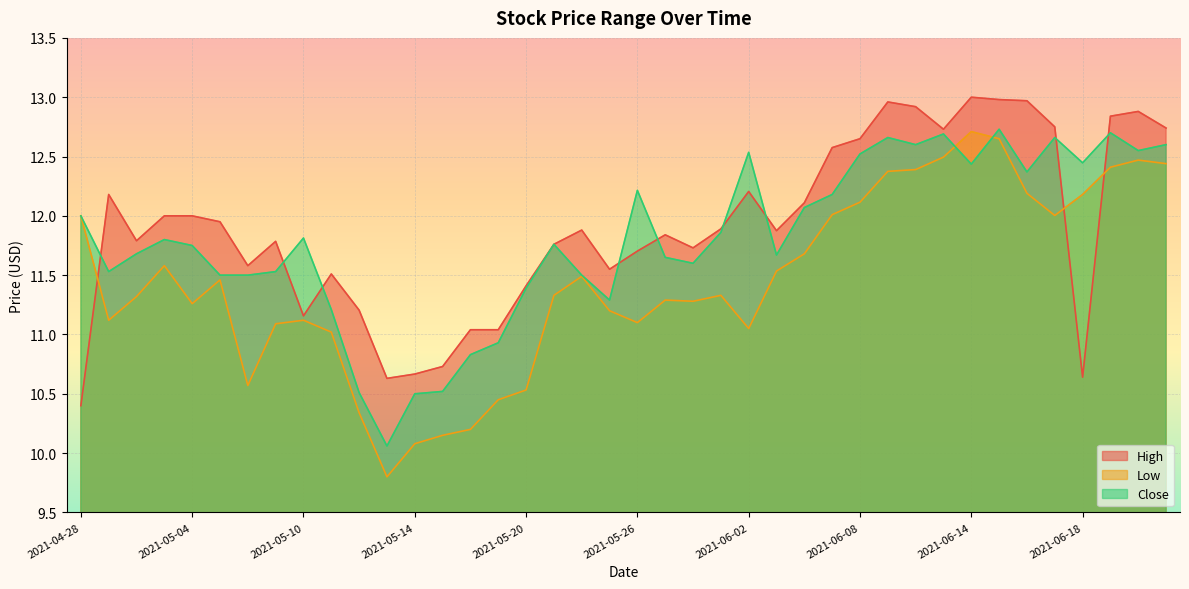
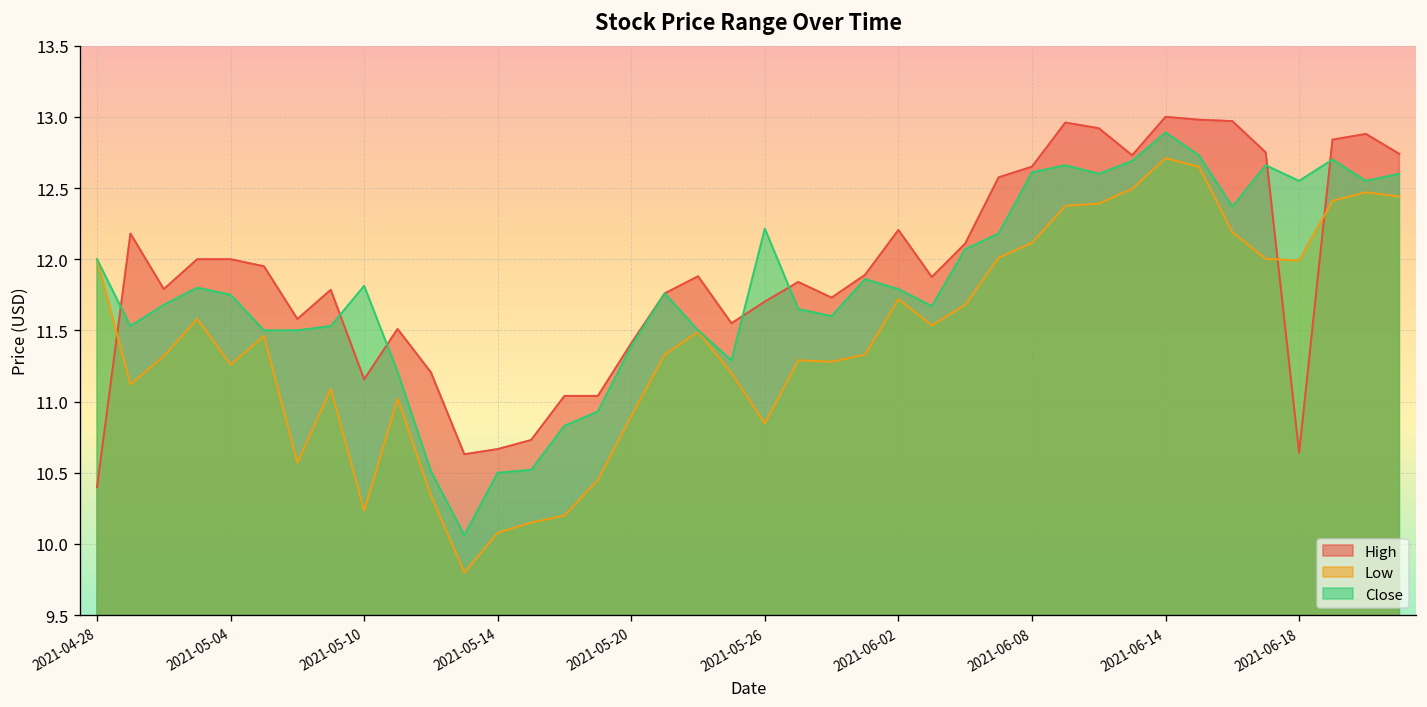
  {
    "High": {
      "2021-04-28": 10.40,
      "2021-05-04": 12.00,
      "2021-05-10": 11.16,
      "2021-05-14": 10.67,
      "2021-05-26": 11.70,
      "2021-06-02": 12.21,
      "2021-06-08": 12.65,
      "2021-06-14": 13.00,
      "2021-06-18": 10.64
    },
    "Low": {
      "2021-05-04": 11.26,
-     "2021-05-10": 11.12,
+     "2021-05-10": 10.23,
      "2021-05-14": 10.08,
-     "2021-05-20": 10.53,
-     "2021-05-26": 11.10,
-     "2021-06-02": 11.05,
+     "2021-05-20": 10.90,
+     "2021-05-26": 10.85,
+     "2021-06-02": 11.72,
      "2021-06-08": 12.11,
      "2021-06-14": 12.71,
-     "2021-06-18": 12.18
+     "2021-06-18": 11.99
    },
    "Close": {
      "2021-05-04": 11.75,
      "2021-05-10": 11.81,
      "2021-05-14": 10.50,
      "2021-05-26": 12.21,
-     "2021-06-02": 12.54,
-     "2021-06-08": 12.52,
-     "2021-06-14": 12.44,
-     "2021-06-18": 12.45
+     "2021-06-02": 11.79,
+     "2021-06-08": 12.61,
+     "2021-06-14": 12.89,
+     "2021-06-18": 12.55
    }
  }
